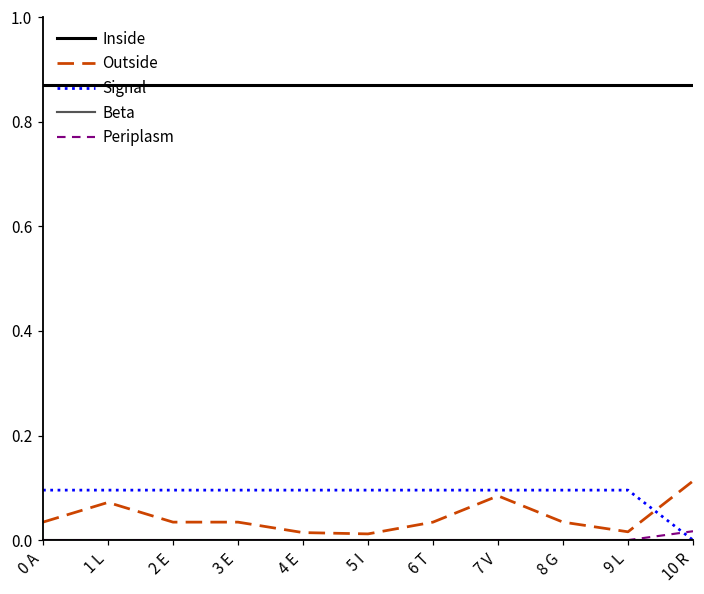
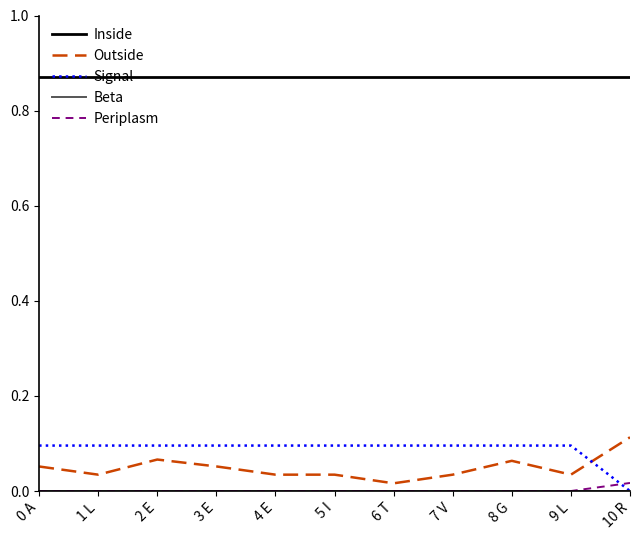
  {
    "Inside": {
      "0 A": 0.87,
      "1 L": 0.87,
      "2 E": 0.87,
      "3 E": 0.87,
      "4 E": 0.87,
      "5 I": 0.87,
      "6 T": 0.87,
      "7 V": 0.87,
      "8 G": 0.87,
      "9 L": 0.87,
      "10 R": 0.87
    },
    "Outside": {
-     "0 A": 0.03,
-     "1 L": 0.07,
-     "2 E": 0.03,
-     "3 E": 0.03,
-     "4 E": 0.01,
-     "5 I": 0.01,
-     "6 T": 0.03,
-     "7 V": 0.08,
-     "8 G": 0.03,
-     "9 L": 0.02,
+     "0 A": 0.05,
+     "1 L": 0.03,
+     "2 E": 0.07,
+     "3 E": 0.05,
+     "4 E": 0.03,
+     "5 I": 0.03,
+     "6 T": 0.02,
+     "7 V": 0.03,
+     "8 G": 0.06,
+     "9 L": 0.03,
      "10 R": 0.11
    },
    "Signal": {
      "0 A": 0.10,
      "1 L": 0.10,
      "2 E": 0.10,
      "3 E": 0.10,
      "4 E": 0.10,
      "5 I": 0.10,
      "6 T": 0.10,
      "7 V": 0.10,
      "8 G": 0.10,
      "9 L": 0.10
    },
    "Periplasm": {
      "10 R": 0.02
    }
  }
